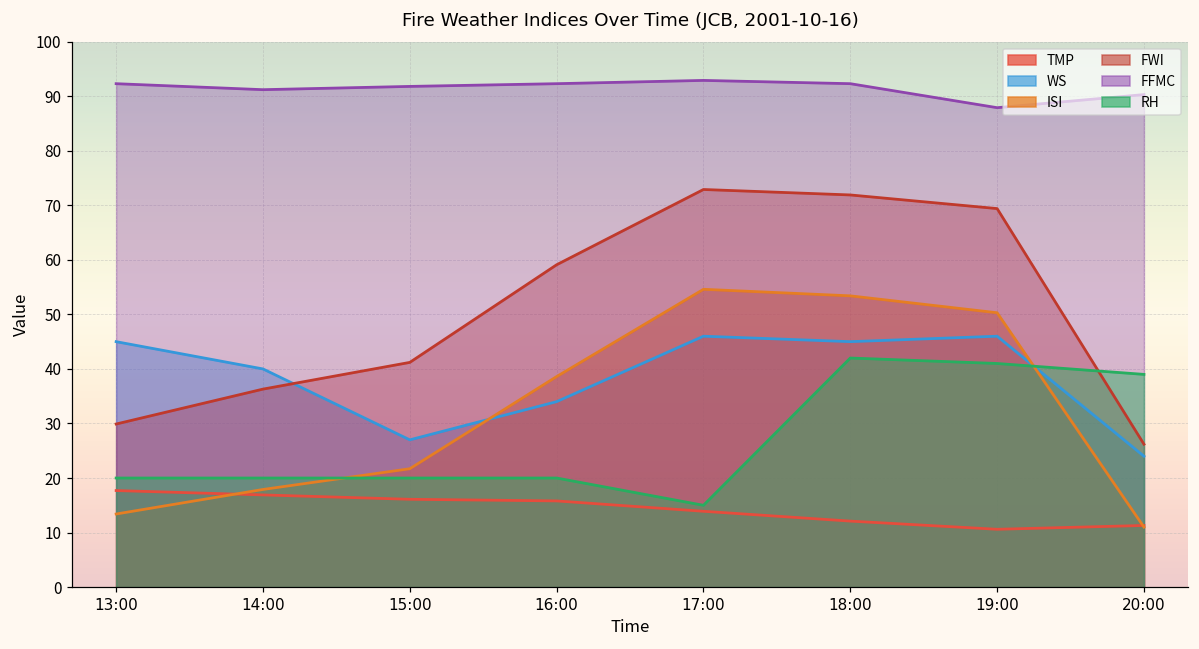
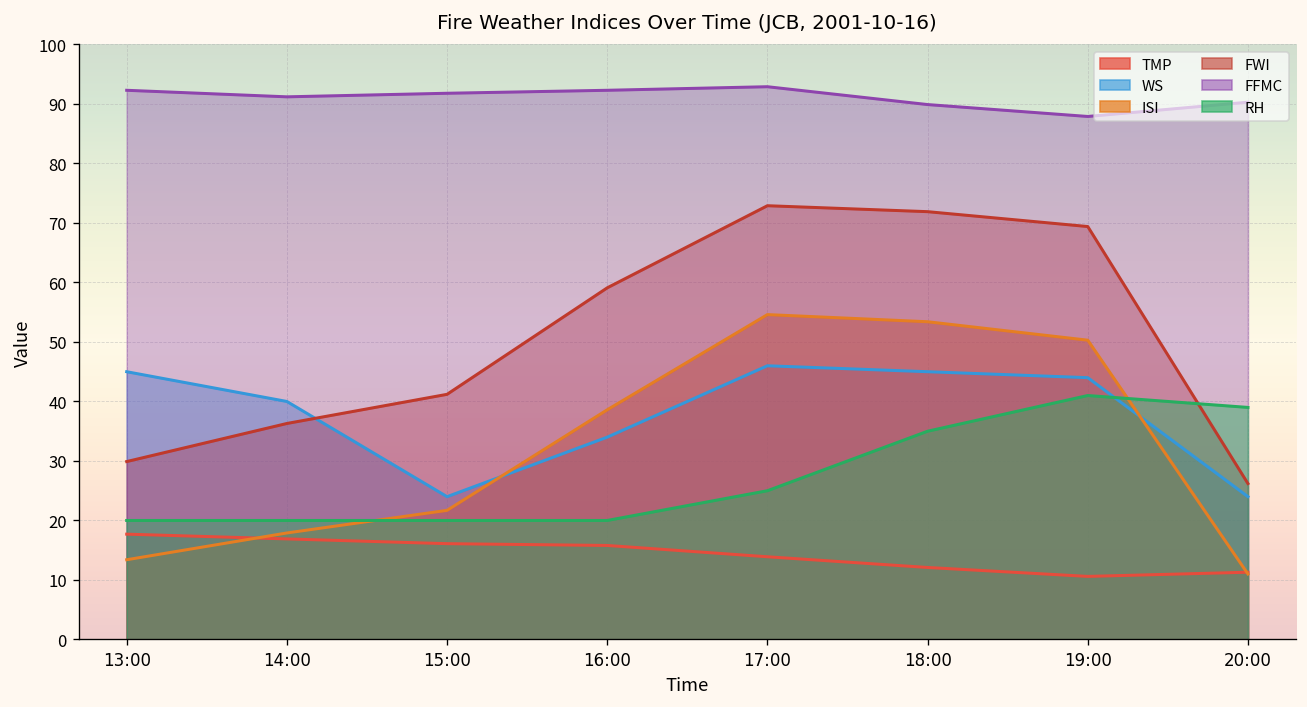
  {
    "WS": {
      "13:00": 45,
      "14:00": 40,
-     "15:00": 27,
+     "15:00": 24,
      "16:00": 34,
      "17:00": 46,
      "18:00": 45,
-     "19:00": 46,
+     "19:00": 44,
      "20:00": 24
    },
    "FFMC": {
      "13:00": 92,
      "14:00": 91,
      "15:00": 92,
      "16:00": 92,
      "17:00": 93,
-     "18:00": 92,
+     "18:00": 90,
      "19:00": 88
    },
    "RH": {
      "13:00": 20,
      "14:00": 20,
      "15:00": 20,
      "16:00": 20,
-     "17:00": 15,
-     "18:00": 42,
+     "17:00": 25,
+     "18:00": 35,
      "19:00": 41,
      "20:00": 39
    }
  }
